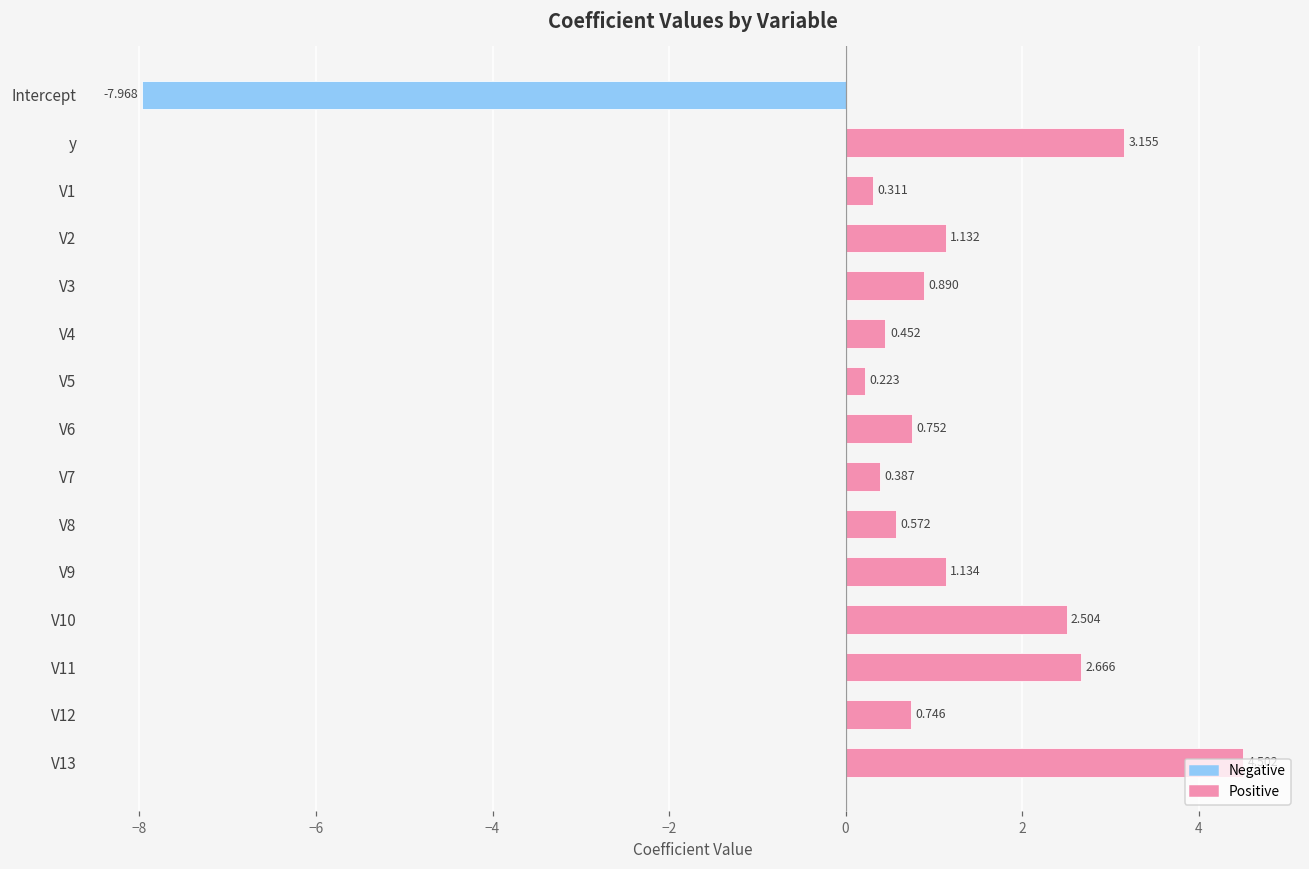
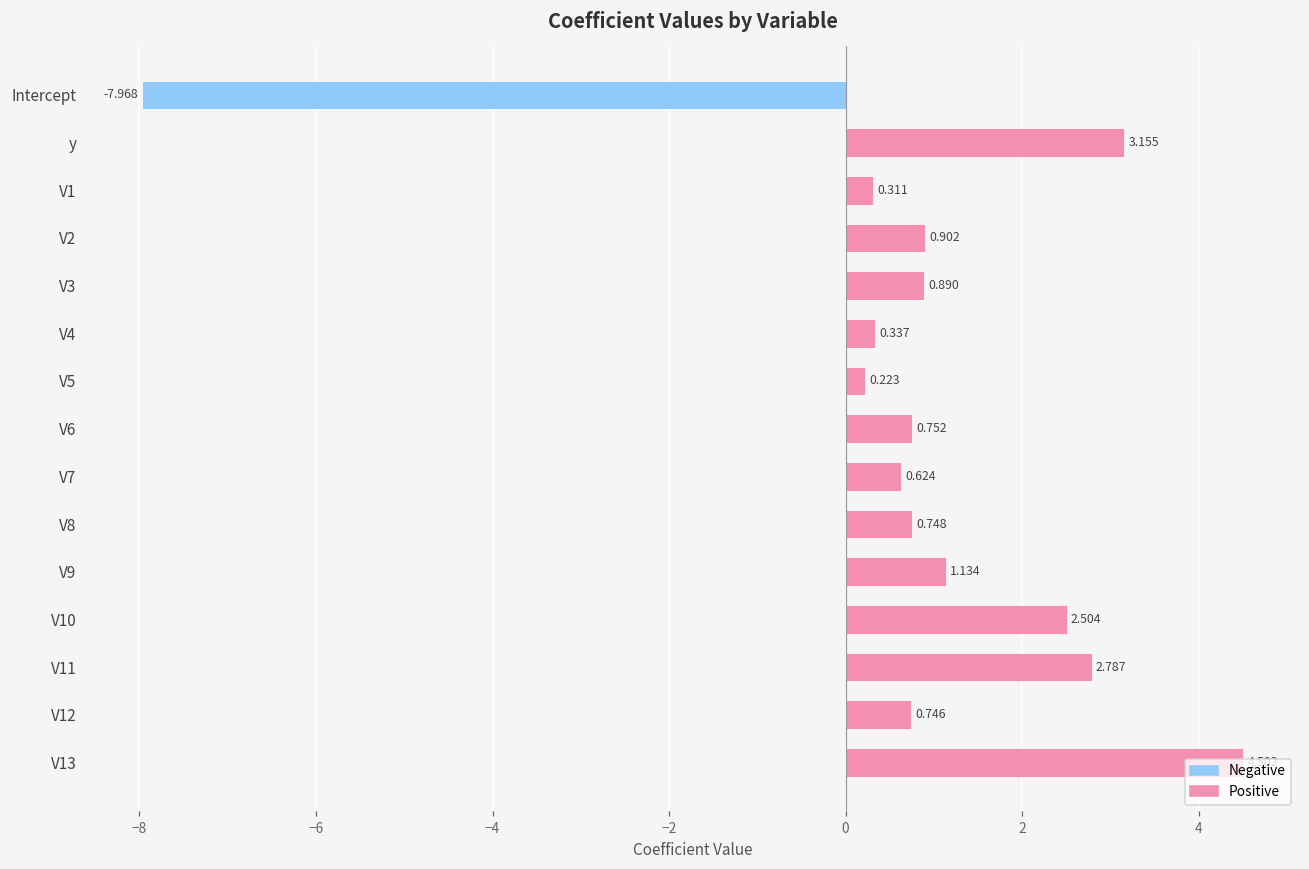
  {
    "Intercept": -7.968,
    "y": 3.155,
    "V1": 0.311,
-   "V2": 1.132,
+   "V2": 0.902,
    "V3": 0.890,
-   "V4": 0.452,
+   "V4": 0.337,
    "V5": 0.223,
    "V6": 0.752,
-   "V7": 0.387,
-   "V8": 0.572,
+   "V7": 0.624,
+   "V8": 0.748,
    "V9": 1.134,
    "V10": 2.504,
-   "V11": 2.666,
+   "V11": 2.787,
    "V12": 0.746
  }
